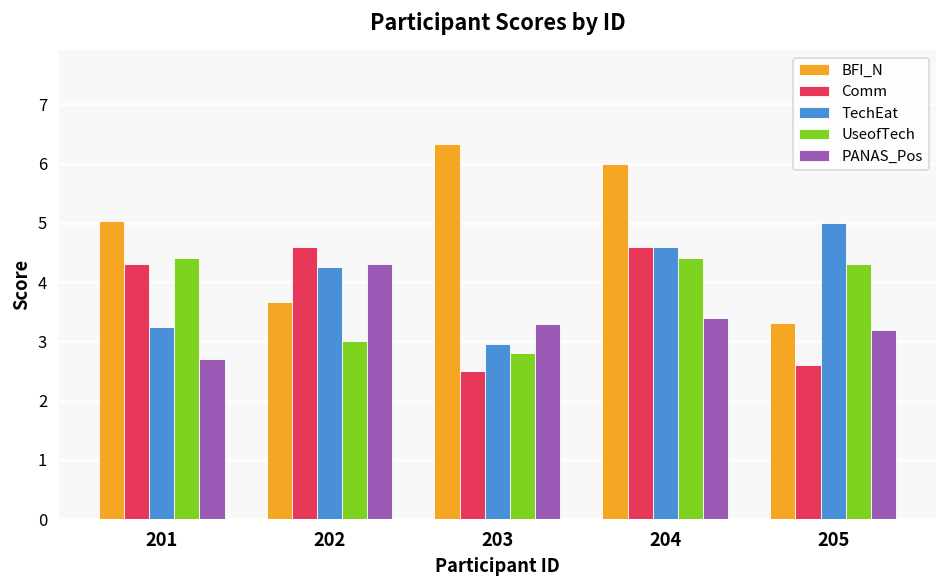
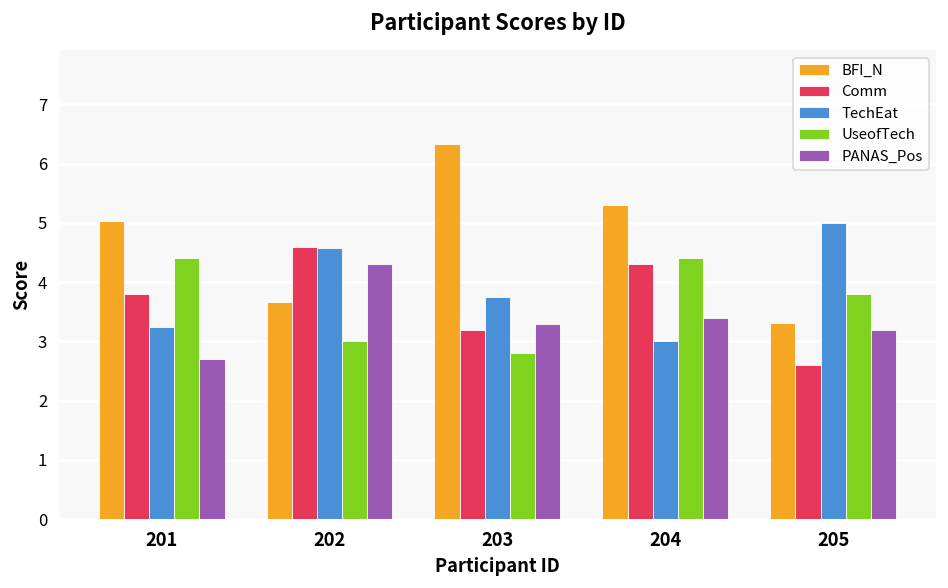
  {
    "BFI_N": {
      "201": 5.0,
      "202": 3.7,
      "203": 6.3,
-     "204": 6.0,
+     "204": 5.3,
      "205": 3.3
    },
    "Comm": {
-     "201": 4.3,
+     "201": 3.8,
      "202": 4.6,
-     "203": 2.5,
-     "204": 4.6,
+     "203": 3.2,
+     "204": 4.3,
      "205": 2.6
    },
    "TechEat": {
      "201": 3.3,
-     "202": 4.3,
-     "203": 3.0,
-     "204": 4.6,
+     "202": 4.6,
+     "203": 3.8,
+     "204": 3.0,
      "205": 5.0
    },
    "UseofTech": {
      "201": 4.4,
      "202": 3.0,
      "203": 2.8,
      "204": 4.4,
-     "205": 4.3
+     "205": 3.8
    },
    "PANAS_Pos": {
      "201": 2.7,
      "202": 4.3,
      "203": 3.3,
      "204": 3.4,
      "205": 3.2
    }
  }
